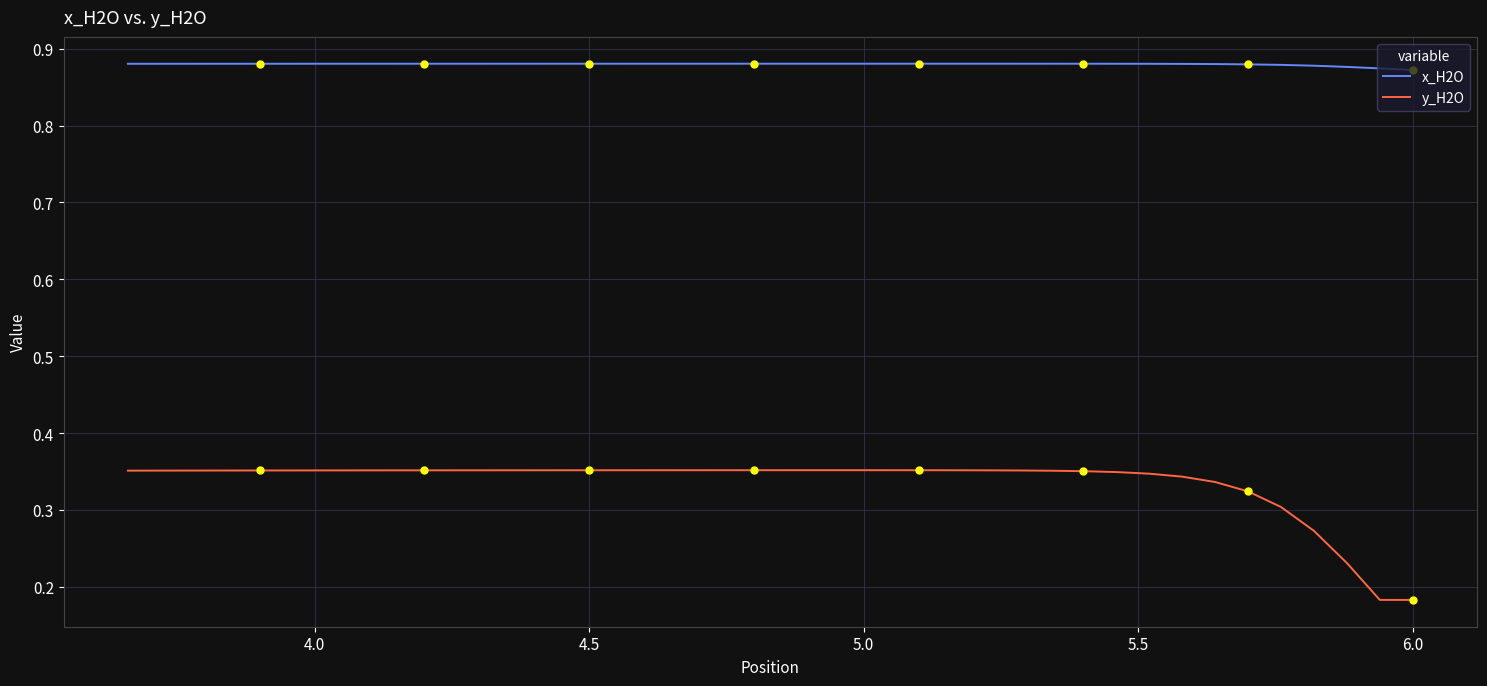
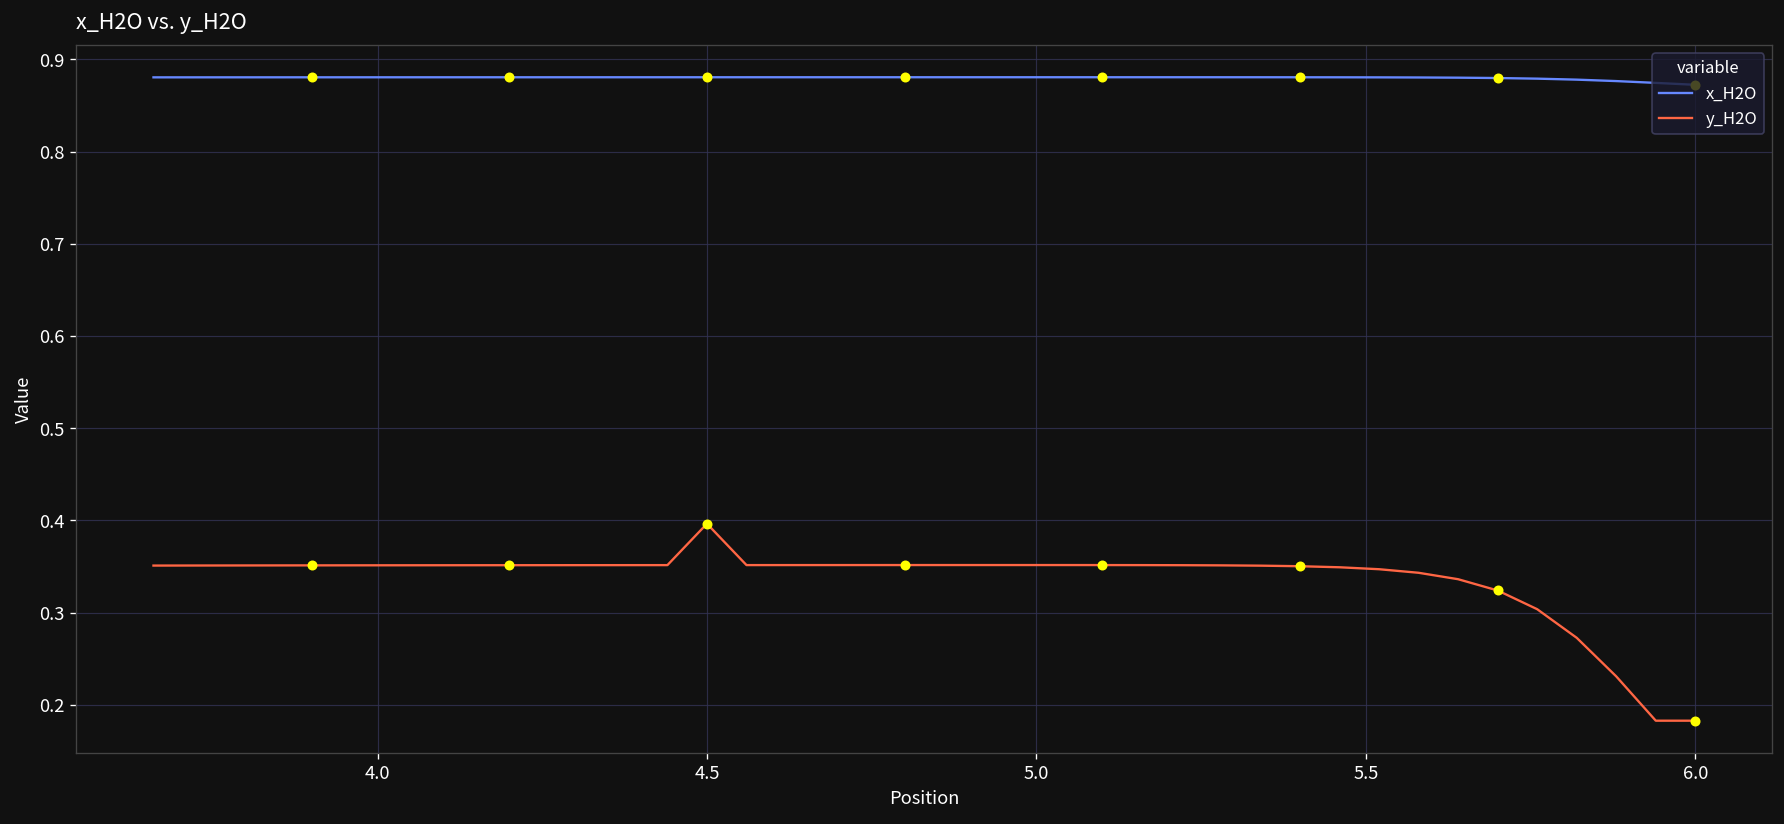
  {
    "y_H2O": {
-     "4.5": 0.35
+     "4.5": 0.40
    }
  }
